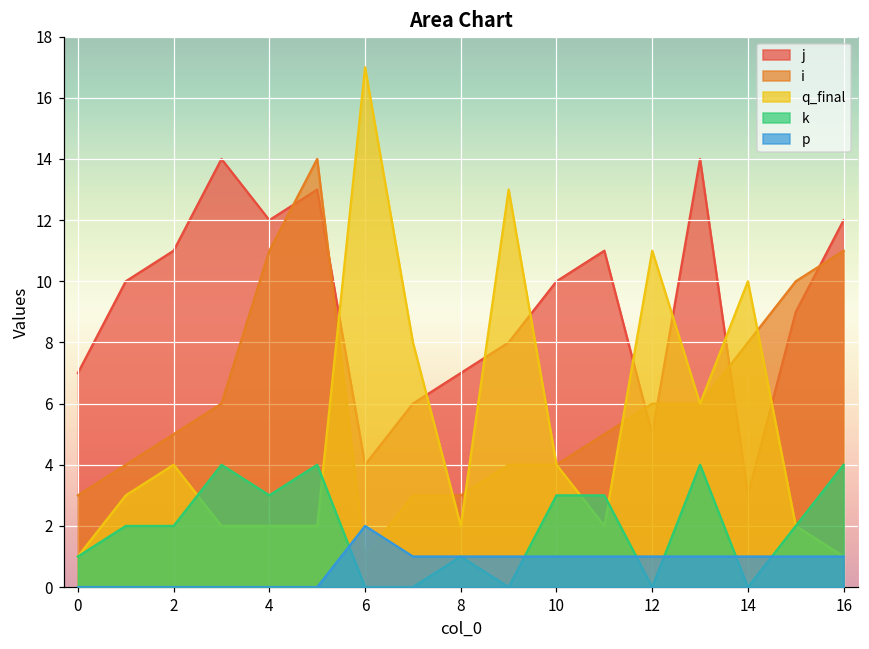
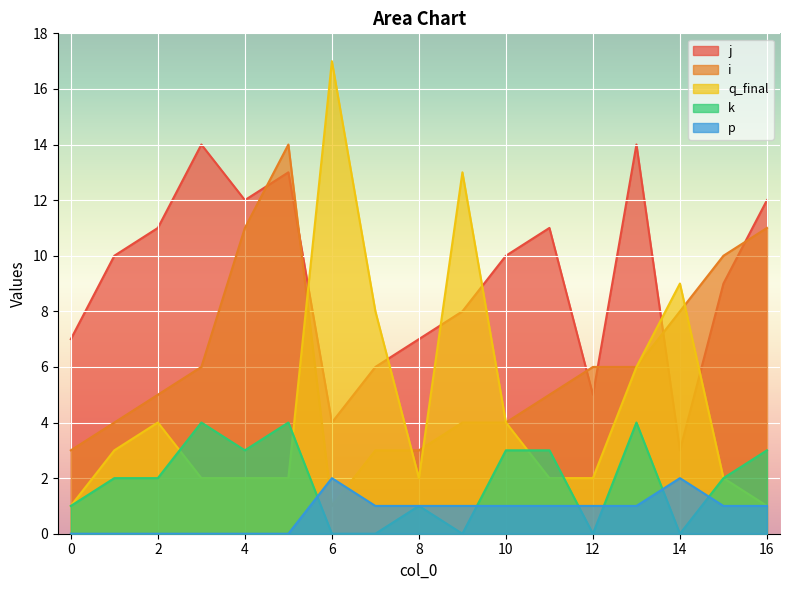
  {
    "q_final": {
      "2": 4,
      "4": 2,
      "6": 17,
      "8": 2,
-     "12": 11,
-     "14": 10
+     "12": 2,
+     "14": 9
    },
    "k": {
      "2": 2,
      "4": 3,
      "6": 0,
      "10": 3,
      "12": 0,
      "14": 0,
-     "16": 4
+     "16": 3
    },
    "p": {
      "0": 0,
      "2": 0,
      "4": 0,
      "6": 2,
      "10": 1,
      "12": 1,
-     "14": 1
+     "14": 2
    }
  }
